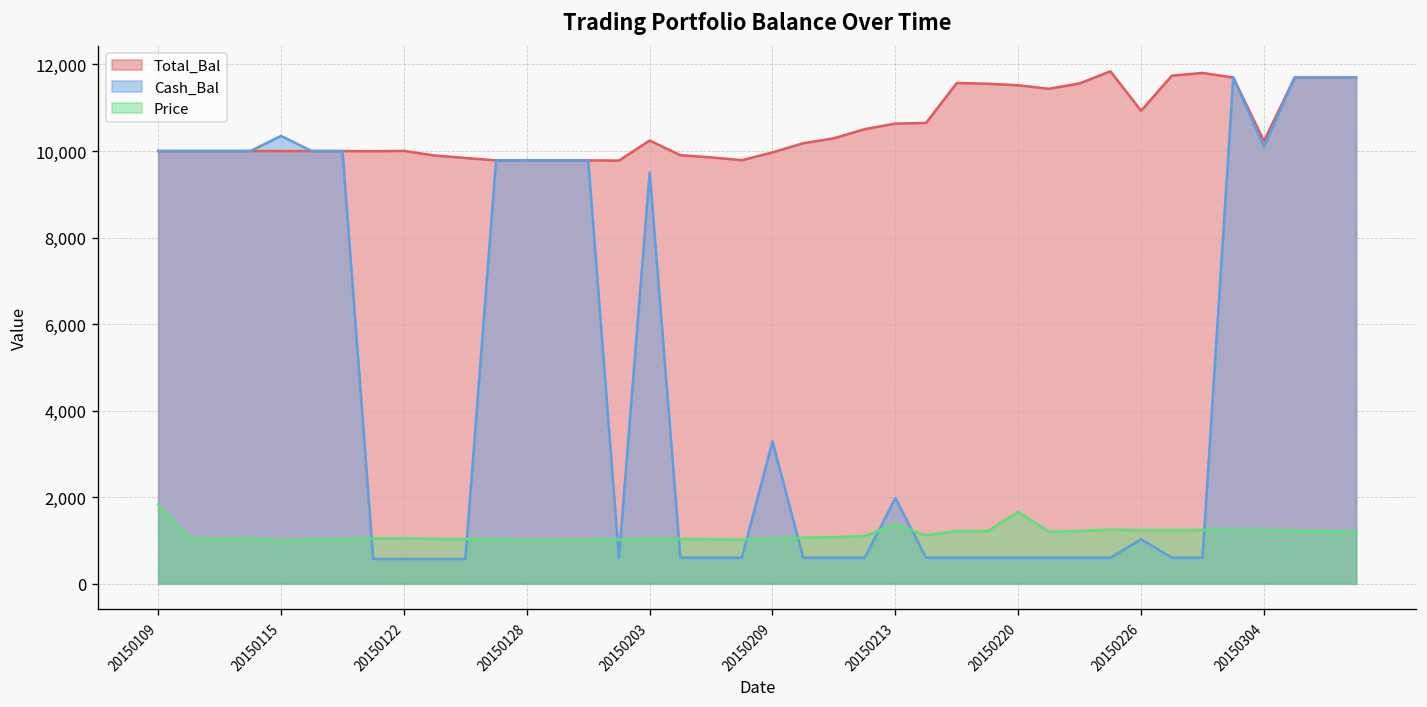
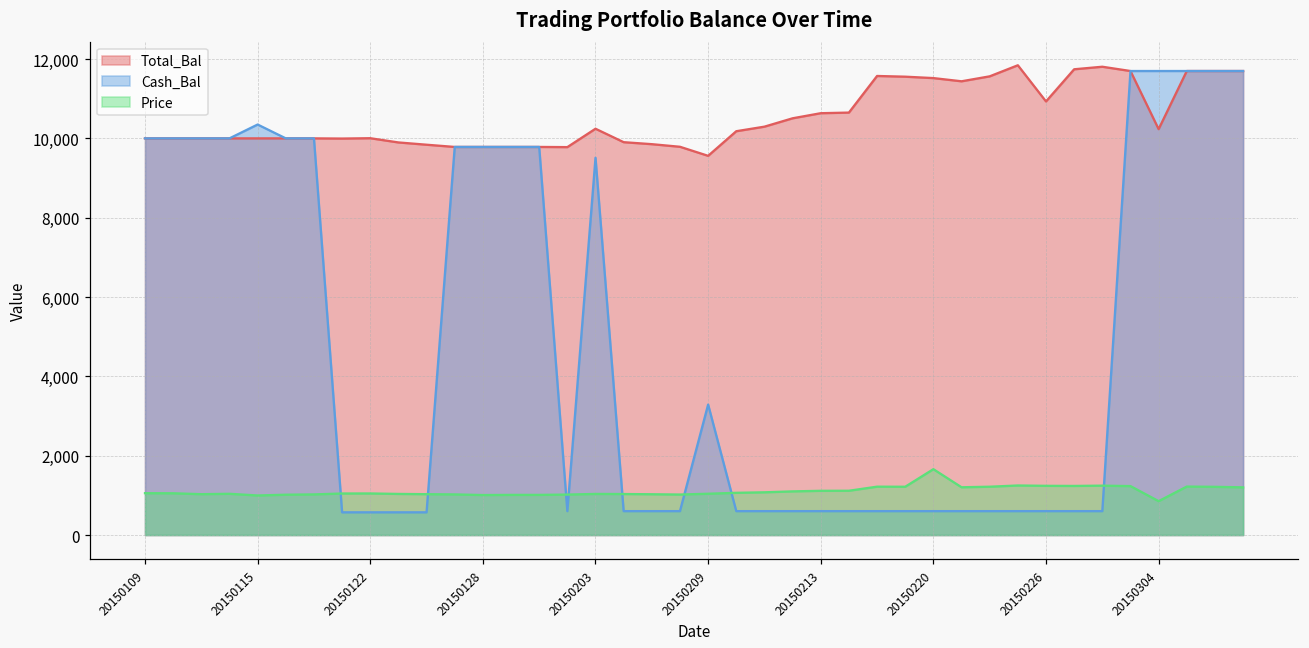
  {
    "Total_Bal": {
      "20150115": "10,000",
      "20150122": "10,000",
      "20150203": "10,200",
-     "20150209": "10,000",
+     "20150209": "9,600",
      "20150213": "10,600",
      "20150220": "11,500",
      "20150226": "10,900",
      "20150304": "10,200"
    },
    "Cash_Bal": {
      "20150115": "10,300",
      "20150122": "600",
      "20150203": "9,500",
      "20150209": "3,300",
-     "20150213": "2,000",
+     "20150213": "600",
      "20150220": "600",
-     "20150226": "1,000",
-     "20150304": "10,100"
+     "20150226": "600",
+     "20150304": "11,700"
    },
    "Price": {
-     "20150109": "1,800",
+     "20150109": "1,100",
      "20150115": "1,000",
      "20150122": "1,000",
      "20150128": "1,000",
      "20150203": "1,000",
      "20150209": "1,000",
-     "20150213": "1,400",
+     "20150213": "1,100",
      "20150220": "1,700",
      "20150226": "1,200",
-     "20150304": "1,200"
+     "20150304": "900"
    }
  }
